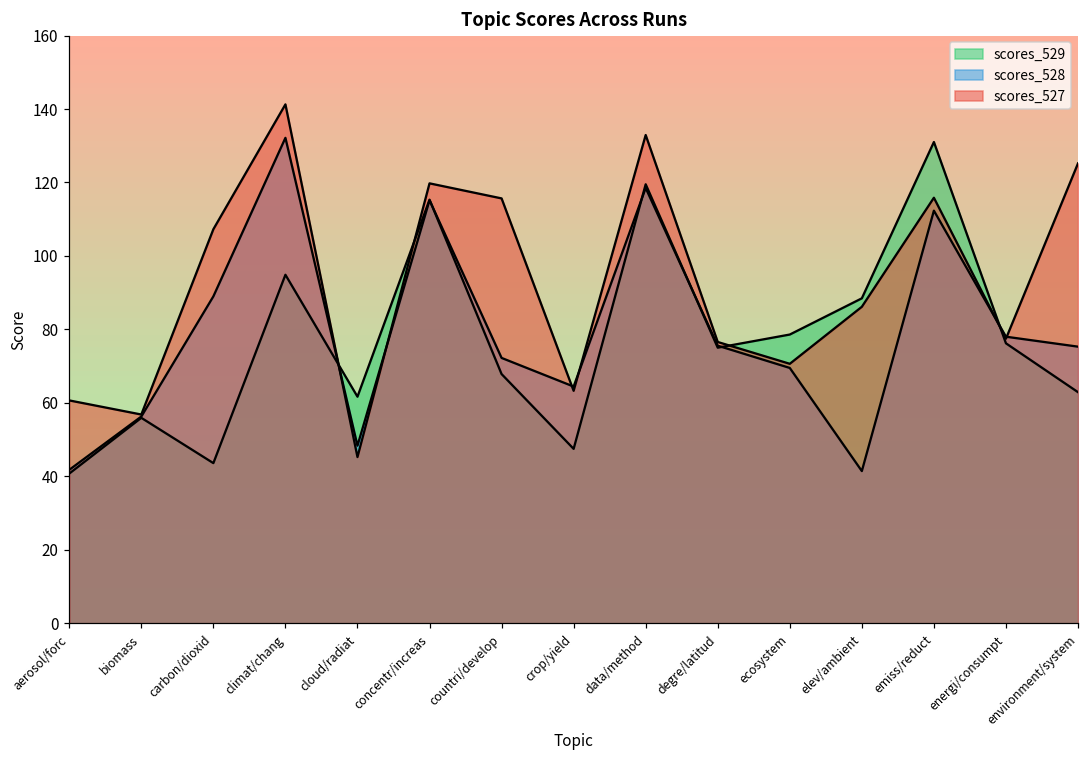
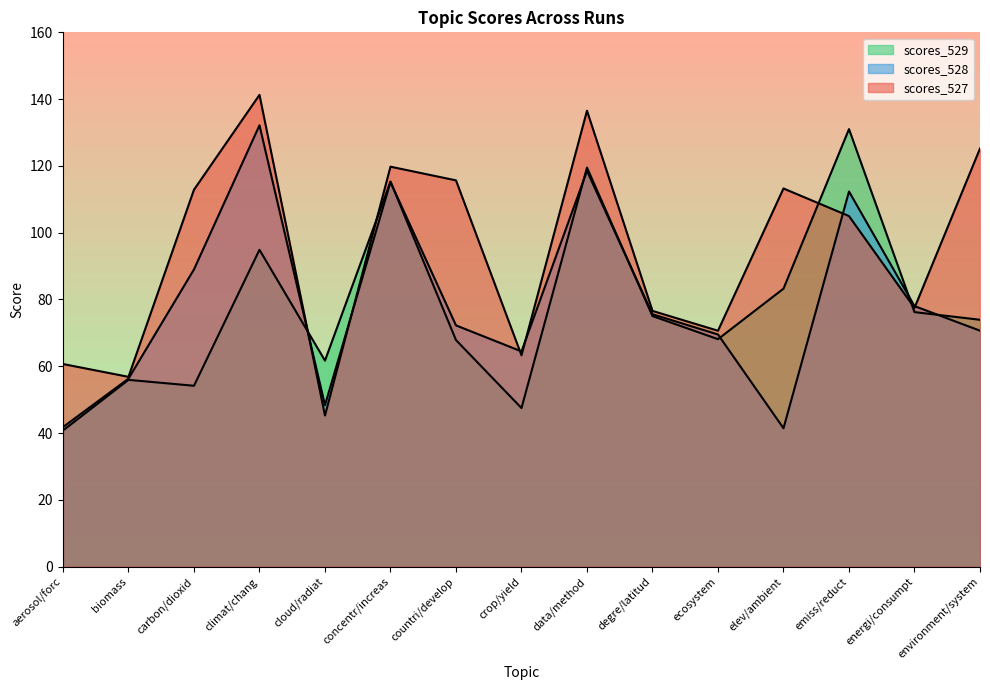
  {
    "scores_529": {
      "aerosol/forc": 41,
-     "carbon/dioxid": 44,
+     "carbon/dioxid": 54,
      "climat/chang": 95,
      "cloud/radiat": 62,
      "countri/develop": 68,
      "crop/yield": 47,
      "data/method": 120,
-     "ecosystem": 79,
-     "elev/ambient": 88,
+     "ecosystem": 68,
+     "elev/ambient": 83,
      "emiss/reduct": 131,
      "energi/consumpt": 76,
-     "environment/system": 63
+     "environment/system": 74
    },
    "scores_528": {
      "aerosol/forc": 42,
      "carbon/dioxid": 89,
      "climat/chang": 132,
      "cloud/radiat": 48,
      "countri/develop": 72,
      "crop/yield": 64,
      "data/method": 118,
      "ecosystem": 70,
      "elev/ambient": 41,
      "emiss/reduct": 112,
-     "environment/system": 75
+     "environment/system": 71
    },
    "scores_527": {
      "aerosol/forc": 61,
-     "carbon/dioxid": 107,
+     "carbon/dioxid": 113,
      "climat/chang": 141,
      "cloud/radiat": 45,
      "concentr/increas": 120,
      "countri/develop": 116,
      "crop/yield": 63,
-     "data/method": 133,
+     "data/method": 137,
      "degre/latitud": 77,
      "ecosystem": 71,
-     "elev/ambient": 86,
-     "emiss/reduct": 116,
+     "elev/ambient": 113,
+     "emiss/reduct": 105,
      "environment/system": 125
    }
  }
